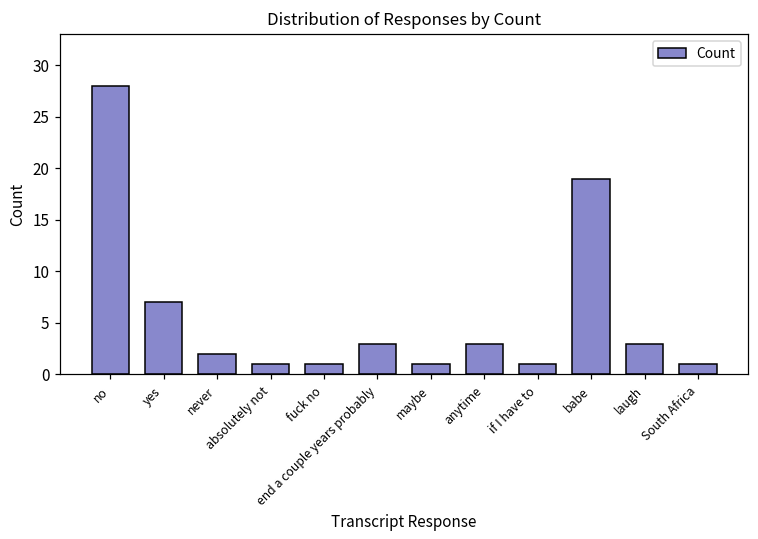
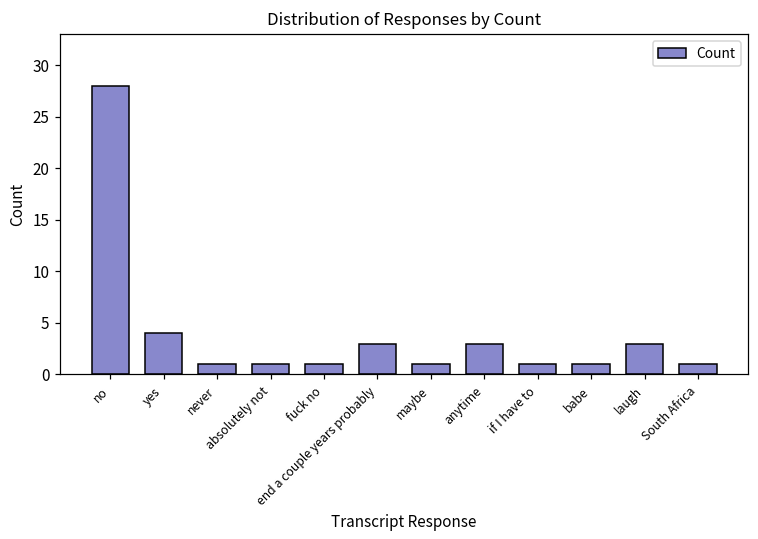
  {
    "no": 28,
-   "yes": 7,
-   "never": 2,
+   "yes": 4,
+   "never": 1,
    "absolutely not": 1,
    "fuck no": 1,
    "end a couple years probably": 3,
    "maybe": 1,
    "anytime": 3,
    "if I have to": 1,
-   "babe": 19,
+   "babe": 1,
    "laugh": 3,
    "South Africa": 1
  }
